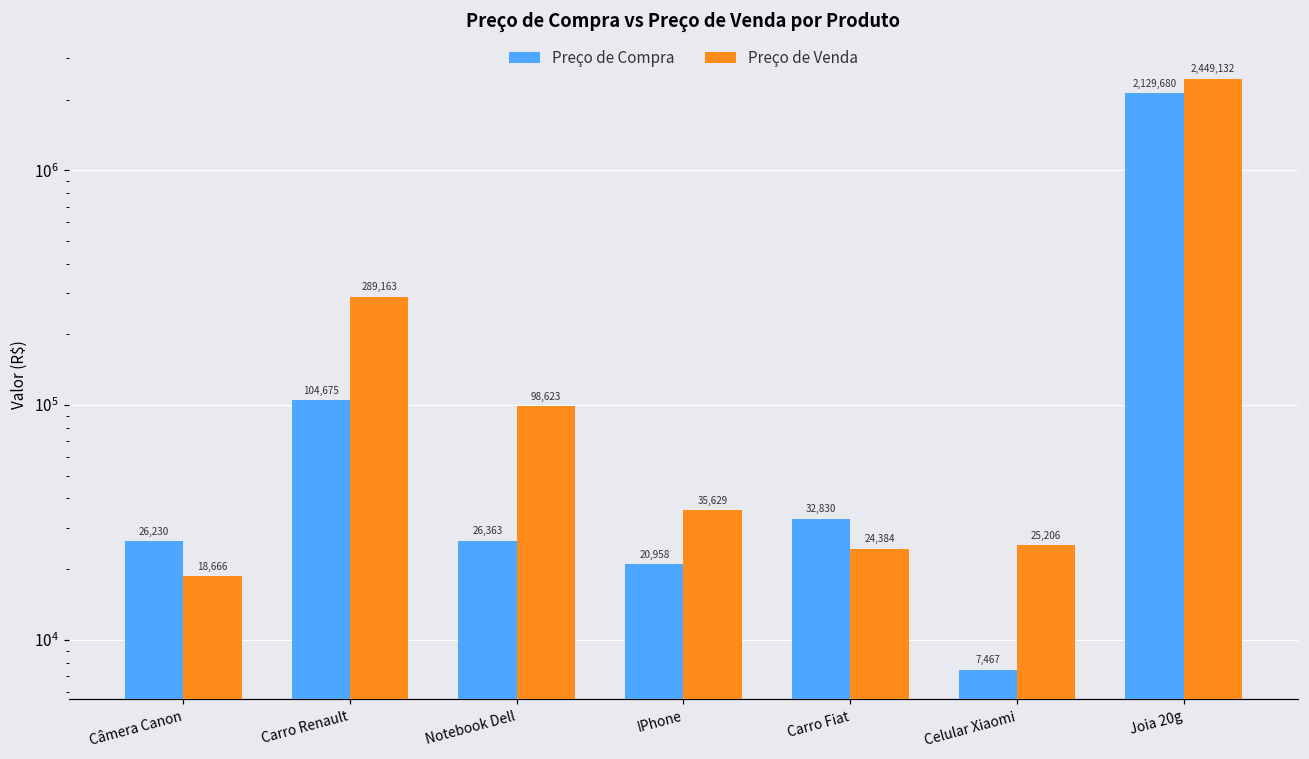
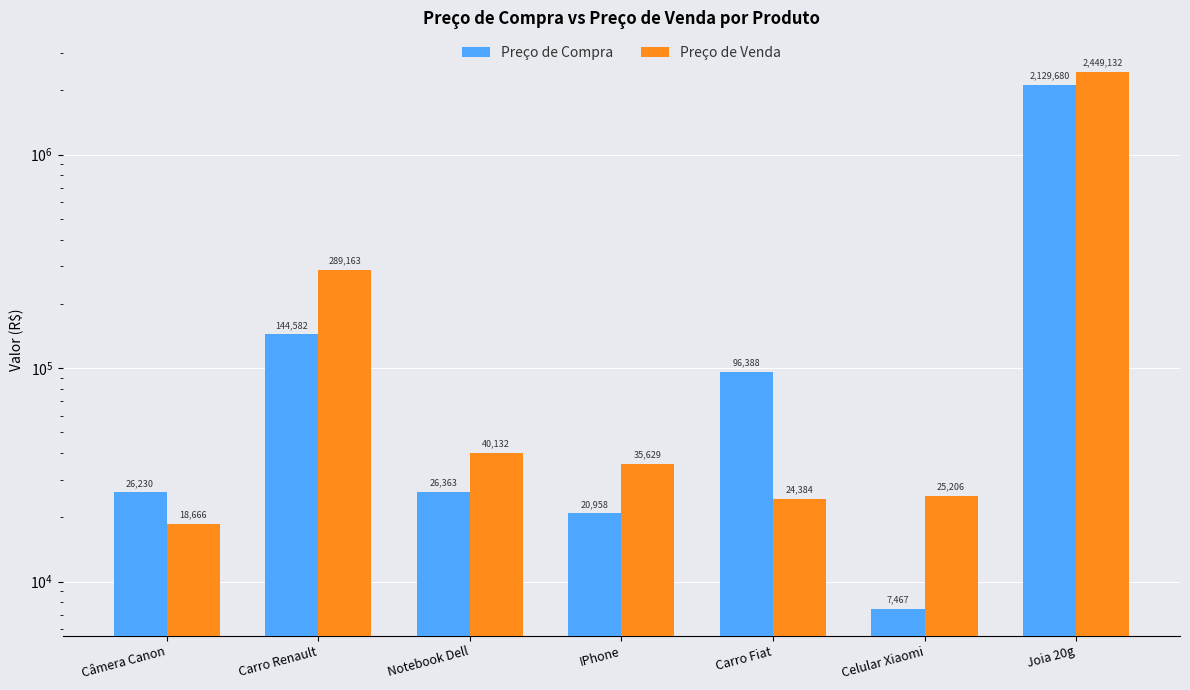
  {
    "Preço de Compra": {
      "Câmera Canon": "26,230",
-     "Carro Renault": "104,675",
+     "Carro Renault": "144,582",
      "Notebook Dell": "26,363",
      "IPhone": "20,958",
-     "Carro Fiat": "32,830",
+     "Carro Fiat": "96,388",
      "Celular Xiaomi": "7,467",
      "Joia 20g": "2,129,680"
    },
    "Preço de Venda": {
      "Câmera Canon": "18,666",
      "Carro Renault": "289,163",
-     "Notebook Dell": "98,623",
+     "Notebook Dell": "40,132",
      "IPhone": "35,629",
      "Carro Fiat": "24,384",
      "Celular Xiaomi": "25,206",
      "Joia 20g": "2,449,132"
    }
  }
